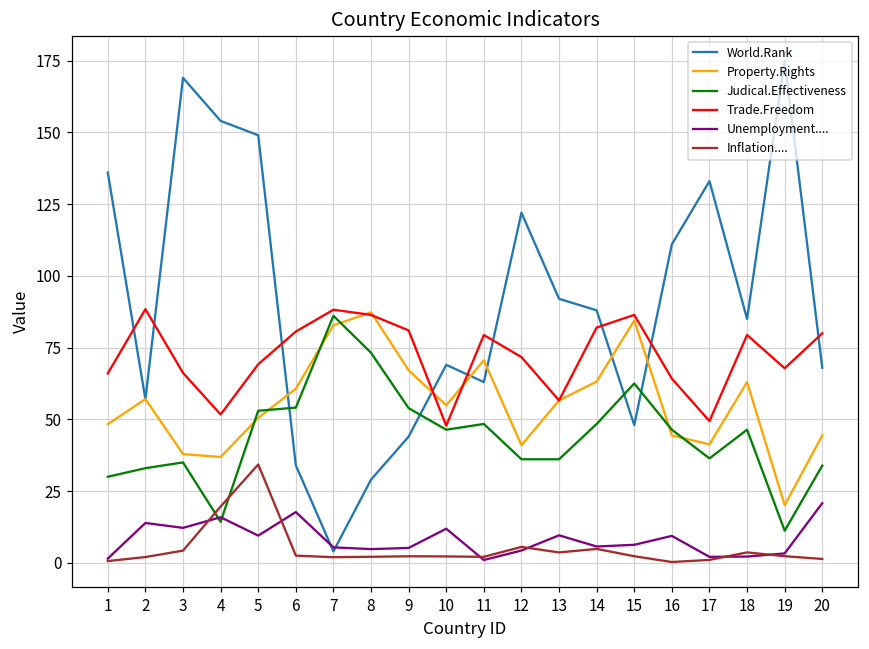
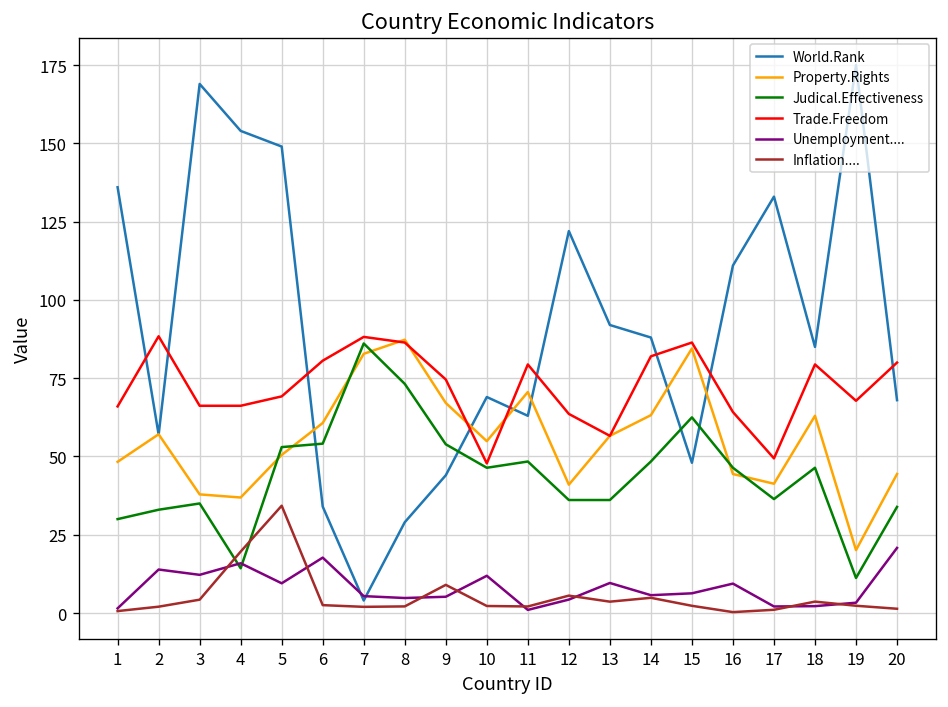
  {
    "World.Rank": {
      "1": 136,
      "3": 169,
      "4": 154,
      "5": 149,
      "6": 34,
      "7": 4,
      "8": 29,
      "9": 44,
      "10": 69,
      "11": 63,
      "12": 122,
      "13": 92,
      "14": 88,
      "15": 48,
      "16": 111,
      "17": 133,
      "18": 85,
      "20": 68
    },
    "Property.Rights": {
      "1": 48,
      "3": 38,
      "4": 37,
      "5": 51,
      "6": 61,
      "7": 83,
      "9": 67,
      "10": 55,
      "11": 71,
      "12": 41,
      "14": 63,
      "15": 85,
      "16": 44,
      "17": 41,
      "18": 63,
      "19": 20,
      "20": 44
    },
    "Judical.Effectiveness": {
      "1": 30,
      "2": 33,
      "3": 35,
      "4": 14,
      "5": 53,
      "6": 54,
      "7": 86,
      "8": 73,
      "9": 54,
      "10": 46,
      "11": 48,
      "12": 36,
      "13": 36,
      "14": 48,
      "15": 63,
      "16": 46,
      "17": 36,
      "18": 46,
      "19": 11,
      "20": 34
    },
    "Trade.Freedom": {
      "1": 66,
      "2": 88,
      "3": 66,
-     "4": 52,
+     "4": 66,
      "5": 69,
      "6": 81,
      "7": 88,
-     "9": 81,
+     "9": 75,
      "10": 48,
      "11": 79,
-     "12": 72,
+     "12": 64,
      "14": 82,
      "15": 86,
      "16": 64,
      "17": 49,
      "18": 79,
      "19": 68,
      "20": 80
    },
    "Unemployment....": {
      "2": 14,
      "3": 12,
      "4": 16,
      "5": 10,
      "6": 18,
      "7": 5,
      "8": 5,
      "9": 5,
      "10": 12,
      "11": 1,
      "12": 4,
      "13": 10,
      "15": 6,
      "16": 9,
      "17": 2,
      "18": 2,
      "20": 21
    },
    "Inflation....": {
      "2": 2,
      "3": 4,
      "4": 20,
      "5": 34,
      "6": 3,
      "7": 2,
      "8": 2,
-     "9": 2,
+     "9": 9,
      "10": 2,
      "11": 2,
      "12": 6,
      "13": 4,
      "15": 2,
      "16": 0,
      "17": 1,
      "18": 4,
      "20": 1
    }
  }
